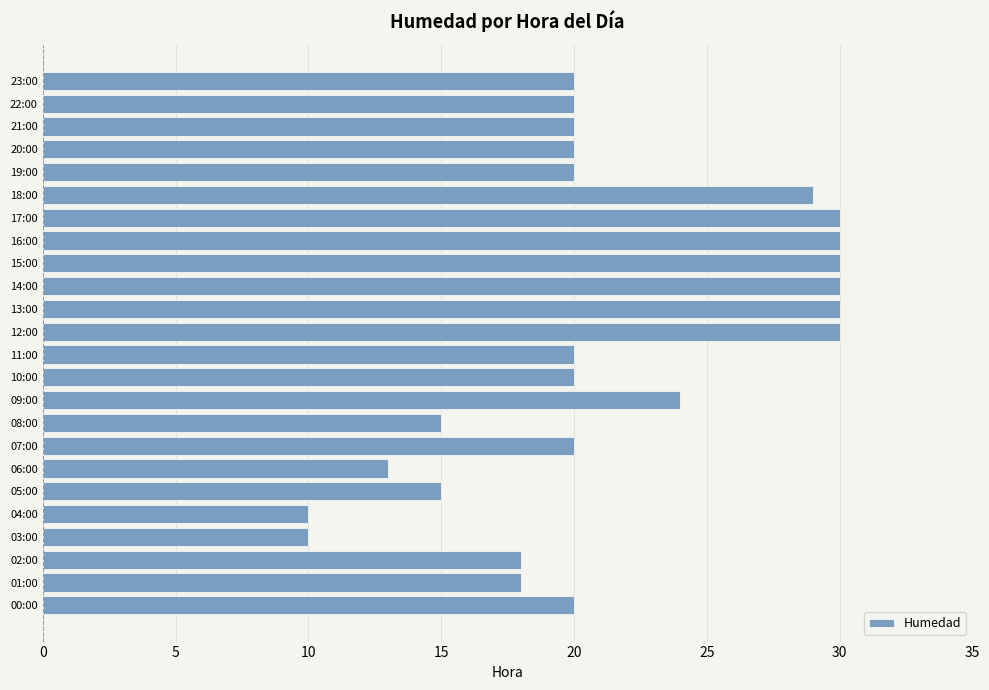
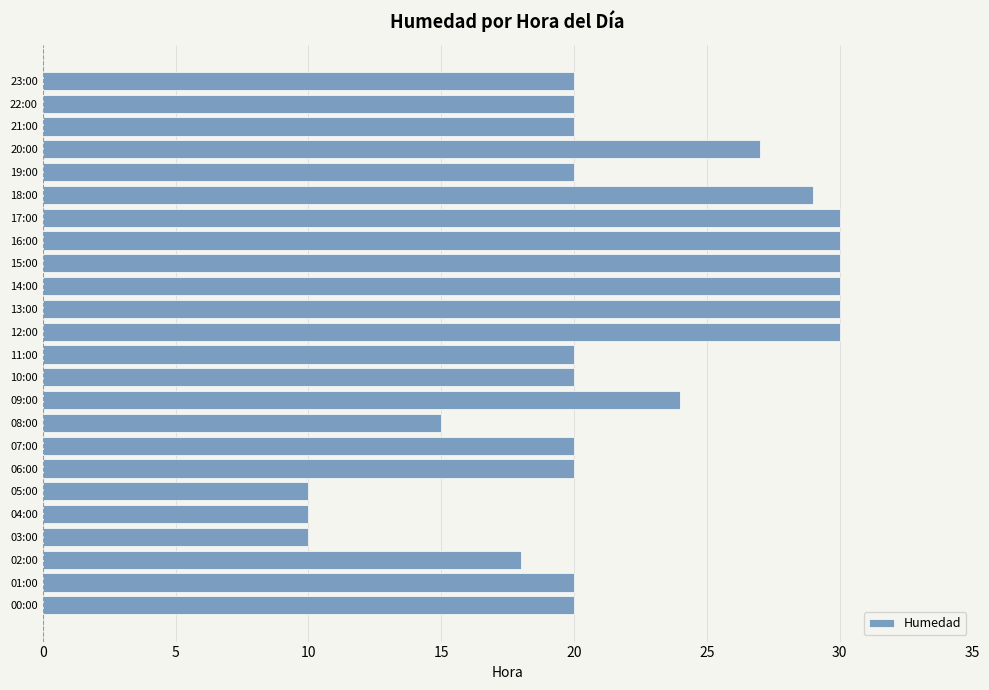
  {
    "23:00": 20,
    "22:00": 20,
    "21:00": 20,
-   "20:00": 20,
+   "20:00": 27,
    "19:00": 20,
    "18:00": 29,
    "17:00": 30,
    "16:00": 30,
    "15:00": 30,
    "14:00": 30,
    "13:00": 30,
    "12:00": 30,
    "11:00": 20,
    "10:00": 20,
    "09:00": 24,
    "08:00": 15,
    "07:00": 20,
-   "06:00": 13,
-   "05:00": 15,
+   "06:00": 20,
+   "05:00": 10,
    "04:00": 10,
    "03:00": 10,
    "02:00": 18,
-   "01:00": 18,
+   "01:00": 20,
    "00:00": 20
  }
